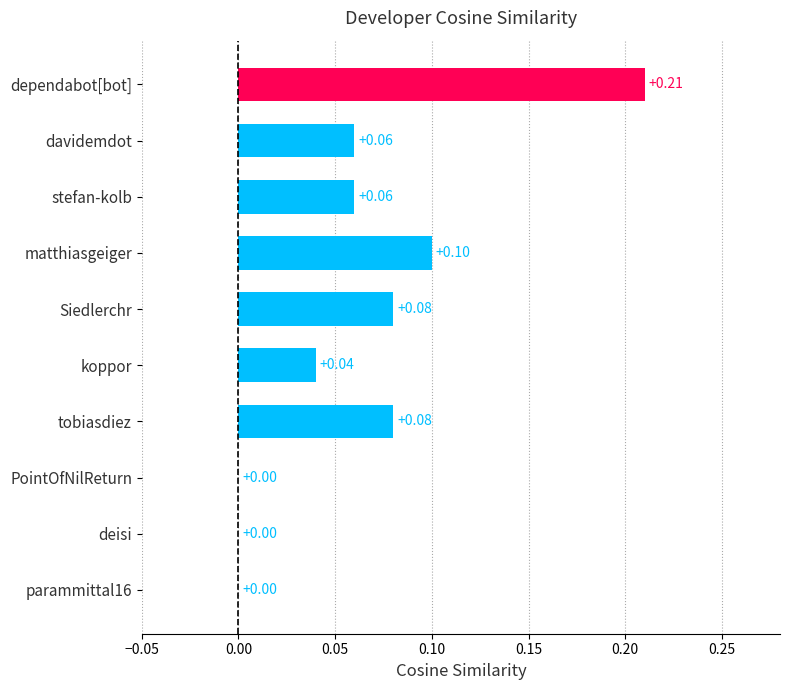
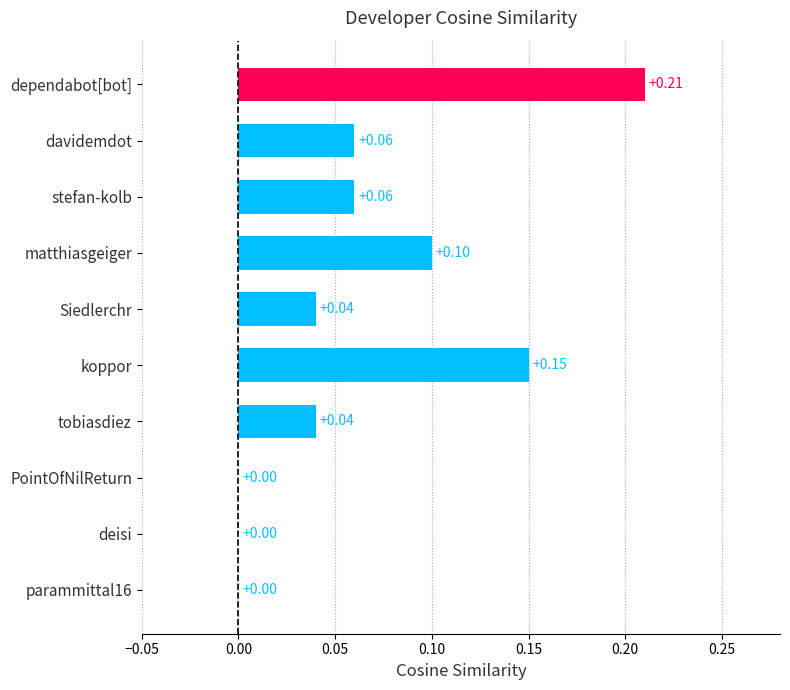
  {
    "dependabot[bot]": "+0.21",
    "davidemdot": "+0.06",
    "stefan-kolb": "+0.06",
    "matthiasgeiger": "+0.10",
-   "Siedlerchr": "+0.08",
-   "koppor": "+0.04",
-   "tobiasdiez": "+0.08",
+   "Siedlerchr": "+0.04",
+   "koppor": "+0.15",
+   "tobiasdiez": "+0.04",
    "PointOfNilReturn": "+0.00",
    "deisi": "+0.00",
    "parammittal16": "+0.00"
  }
